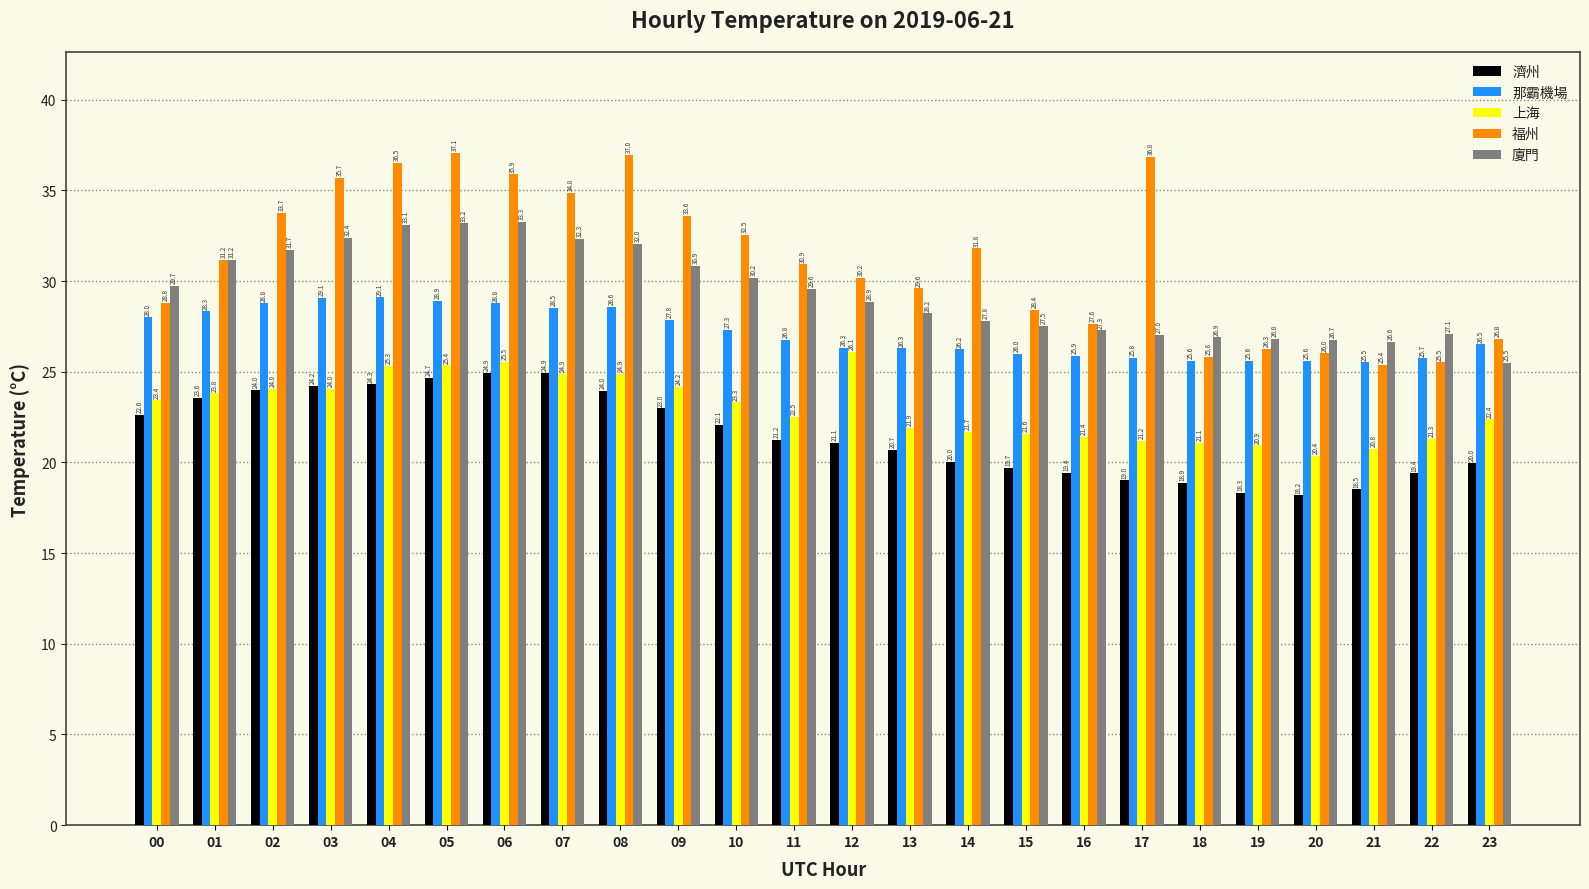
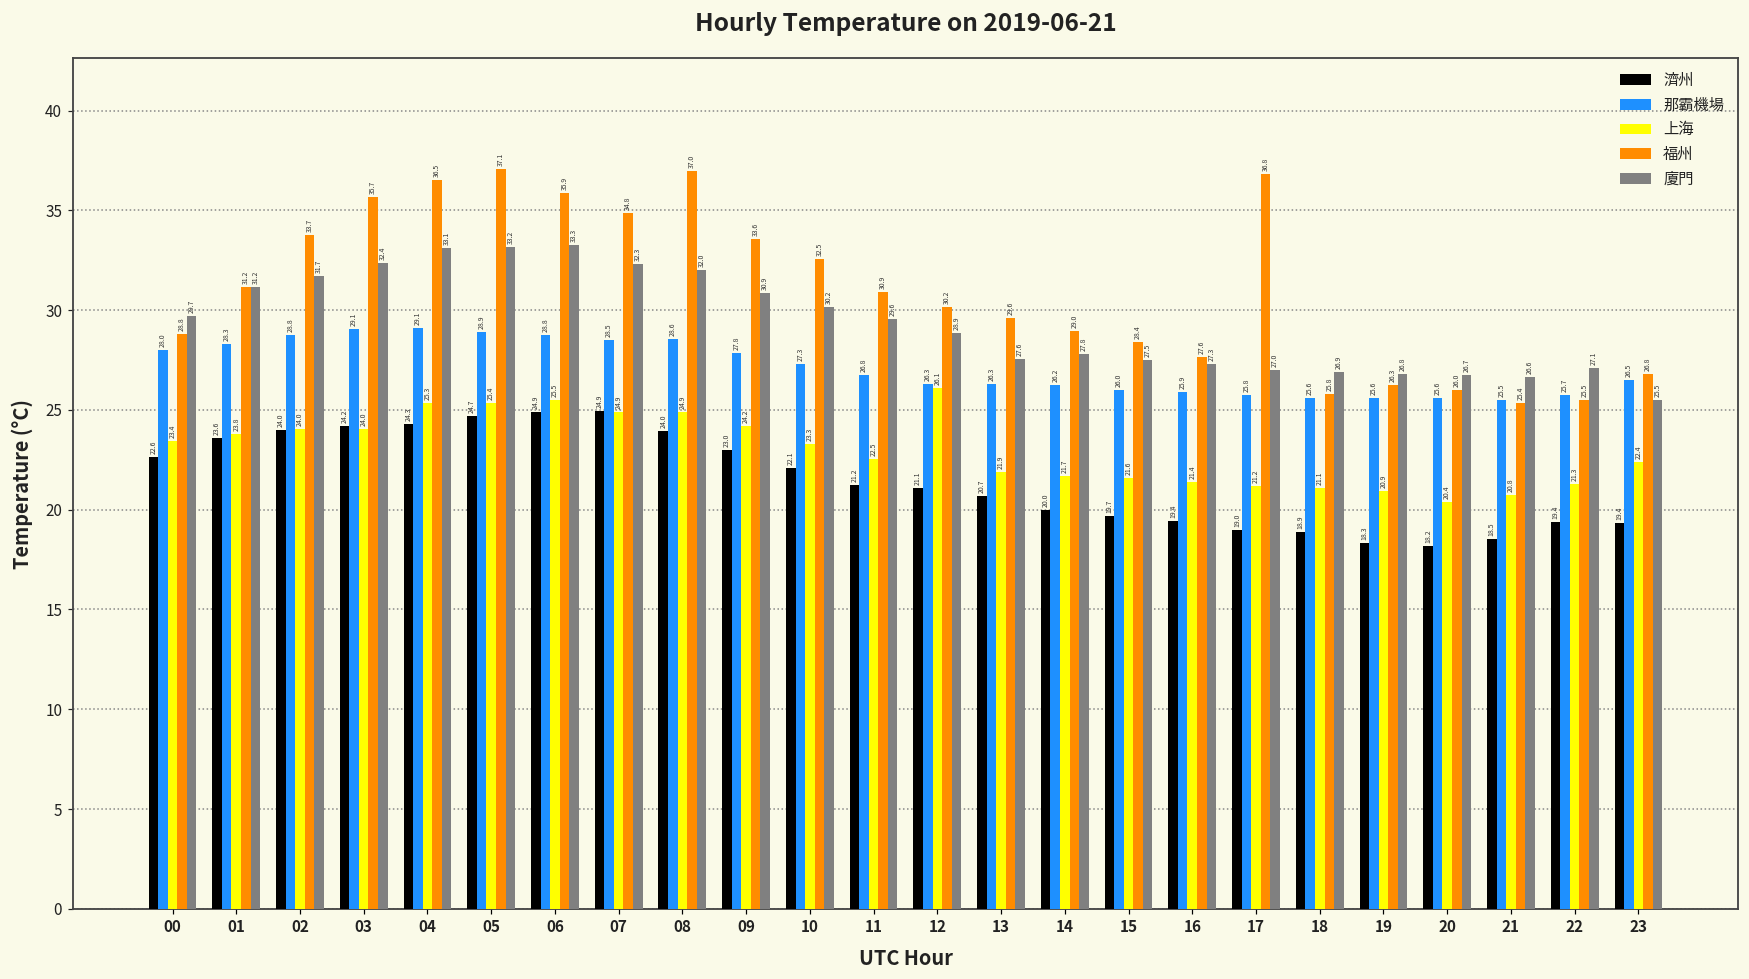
  {
    "濟州": {
      "00": 22.6,
      "01": 23.6,
      "02": 24.0,
      "03": 24.2,
      "04": 24.3,
      "05": 24.7,
      "06": 24.9,
      "07": 24.9,
      "08": 24.0,
      "09": 23.0,
      "10": 22.1,
      "11": 21.2,
      "12": 21.1,
      "13": 20.7,
      "14": 20.0,
      "15": 19.7,
      "16": 19.4,
      "17": 19.0,
      "18": 18.9,
      "19": 18.3,
      "20": 18.2,
      "21": 18.5,
      "22": 19.4,
-     "23": 20.0
+     "23": 19.4
    },
    "那霸機場": {
      "00": 28.0,
      "01": 28.3,
      "02": 28.8,
      "03": 29.1,
      "04": 29.1,
      "05": 28.9,
      "06": 28.8,
      "07": 28.5,
      "08": 28.6,
      "09": 27.8,
      "10": 27.3,
      "11": 26.8,
      "12": 26.3,
      "13": 26.3,
      "14": 26.2,
      "15": 26.0,
      "16": 25.9,
      "17": 25.8,
      "18": 25.6,
      "19": 25.6,
      "20": 25.6,
      "21": 25.5,
      "22": 25.7,
      "23": 26.5
    },
    "上海": {
      "00": 23.4,
      "01": 23.8,
      "02": 24.0,
      "03": 24.0,
      "04": 25.3,
      "05": 25.4,
      "06": 25.5,
      "07": 24.9,
      "08": 24.9,
      "09": 24.2,
      "10": 23.3,
      "11": 22.5,
      "12": 26.1,
      "13": 21.9,
      "14": 21.7,
      "15": 21.6,
      "16": 21.4,
      "17": 21.2,
      "18": 21.1,
      "19": 20.9,
      "20": 20.4,
      "21": 20.8,
      "22": 21.3,
      "23": 22.4
    },
    "福州": {
      "00": 28.8,
      "01": 31.2,
      "02": 33.7,
      "03": 35.7,
      "04": 36.5,
      "05": 37.1,
      "06": 35.9,
      "07": 34.8,
      "08": 37.0,
      "09": 33.6,
      "10": 32.5,
      "11": 30.9,
      "12": 30.2,
      "13": 29.6,
-     "14": 31.8,
+     "14": 29.0,
      "15": 28.4,
      "16": 27.6,
      "17": 36.8,
      "18": 25.8,
      "19": 26.3,
      "20": 26.0,
      "21": 25.4,
      "22": 25.5,
      "23": 26.8
    },
    "廈門": {
      "00": 29.7,
      "01": 31.2,
      "02": 31.7,
      "03": 32.4,
      "04": 33.1,
      "05": 33.2,
      "06": 33.3,
      "07": 32.3,
      "08": 32.0,
      "09": 30.9,
      "10": 30.2,
      "11": 29.6,
      "12": 28.9,
-     "13": 28.2,
+     "13": 27.6,
      "14": 27.8,
      "15": 27.5,
      "16": 27.3,
      "17": 27.0,
      "18": 26.9,
      "19": 26.8,
      "20": 26.7,
      "21": 26.6,
      "22": 27.1,
      "23": 25.5
    }
  }
